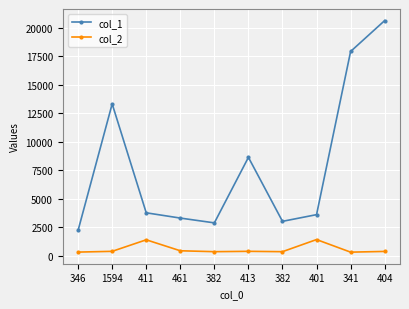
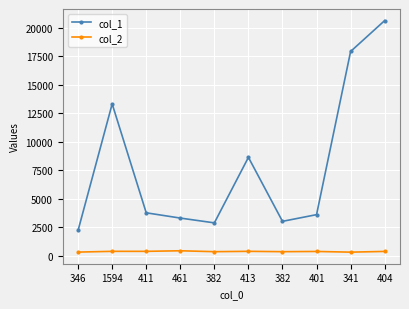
  {
    "col_1": {
      "346": 2300,
      "1594": 13300,
      "411": 3800,
      "461": 3300,
      "413": 8600,
      "401": 3600,
      "341": 17900,
      "404": 20600
    },
    "col_2": {
      "346": 300,
      "1594": 400,
-     "411": 1400,
+     "411": 400,
      "461": 500,
      "413": 400,
-     "401": 1400,
+     "401": 400,
      "341": 300,
      "404": 400
    }
  }
